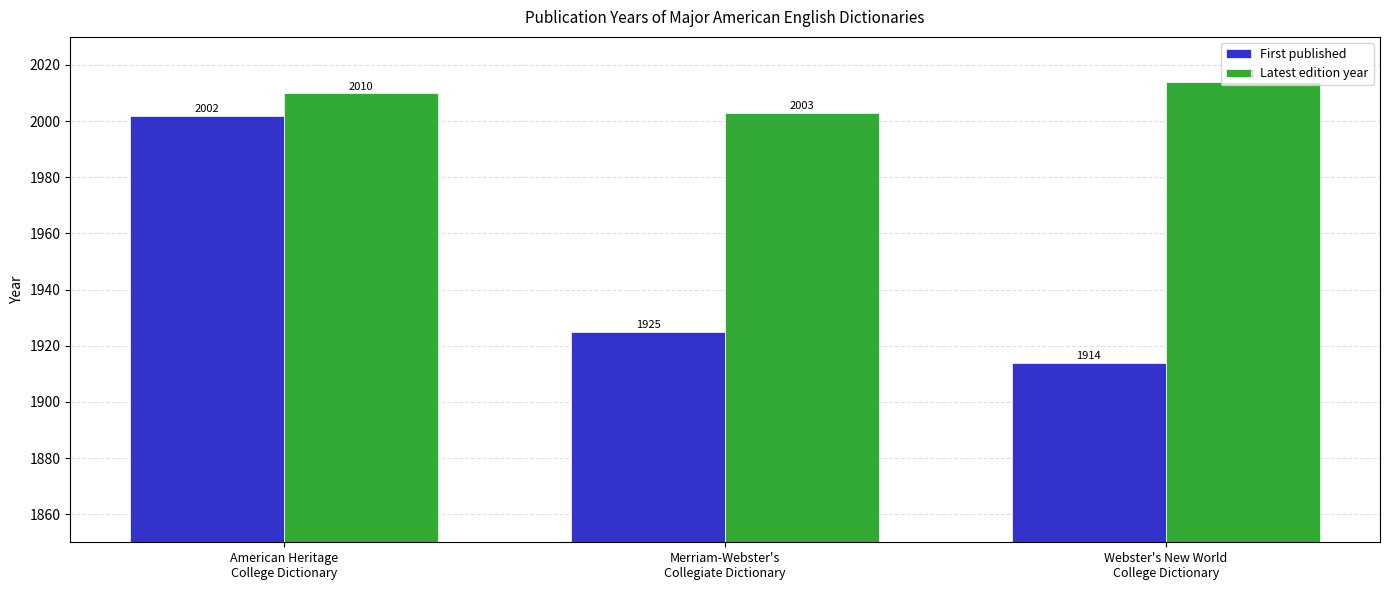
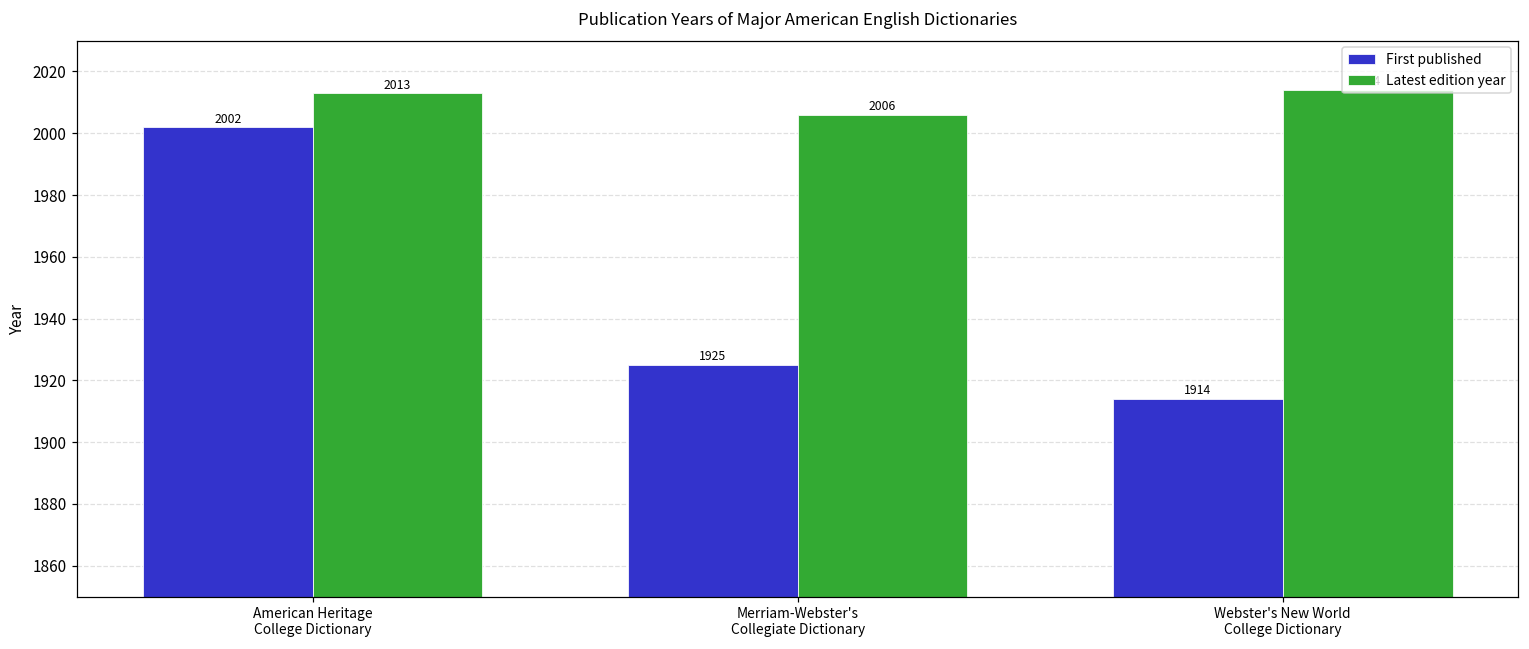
  {
    "First published": {
      "American Heritage College Dictionary": 2002,
      "Merriam-Webster's Collegiate Dictionary": 1925,
      "Webster's New World College Dictionary": 1914
    },
    "Latest edition year": {
-     "American Heritage College Dictionary": 2010,
-     "Merriam-Webster's Collegiate Dictionary": 2003
+     "American Heritage College Dictionary": 2013,
+     "Merriam-Webster's Collegiate Dictionary": 2006
    }
  }
